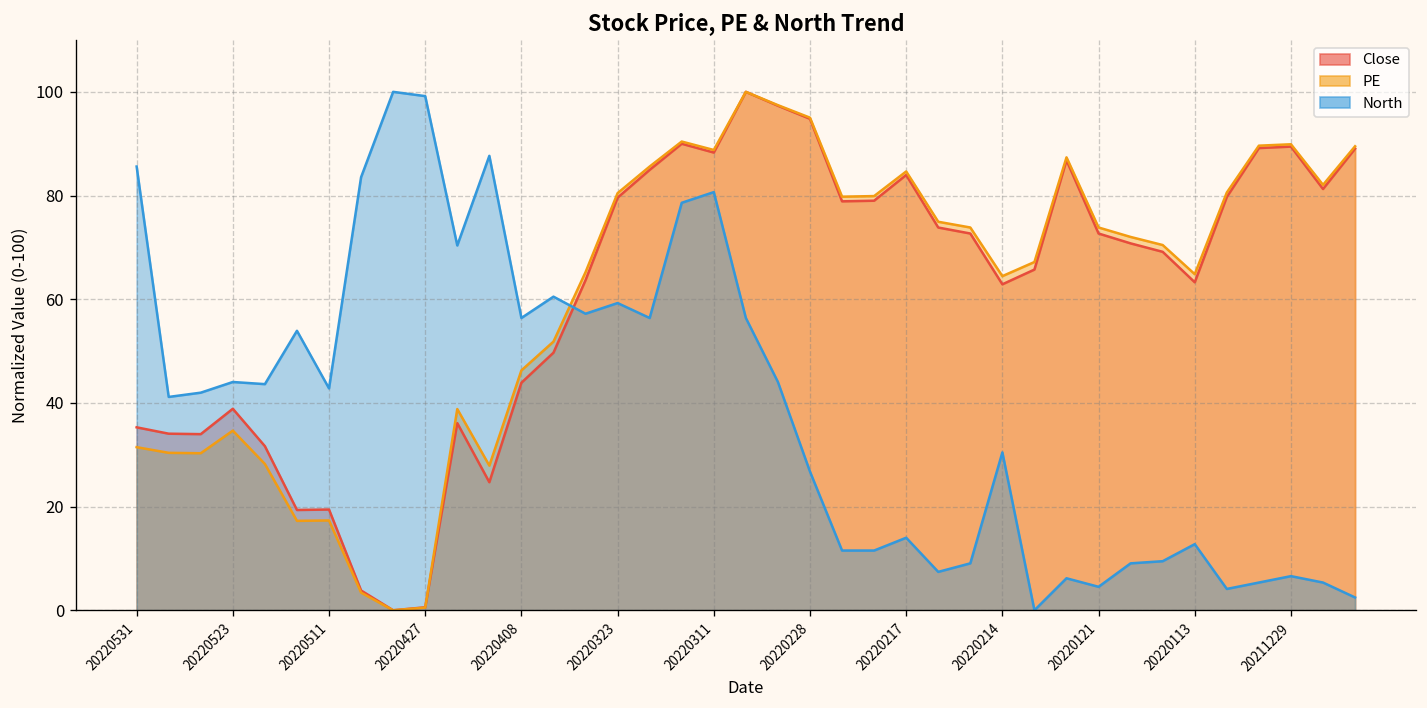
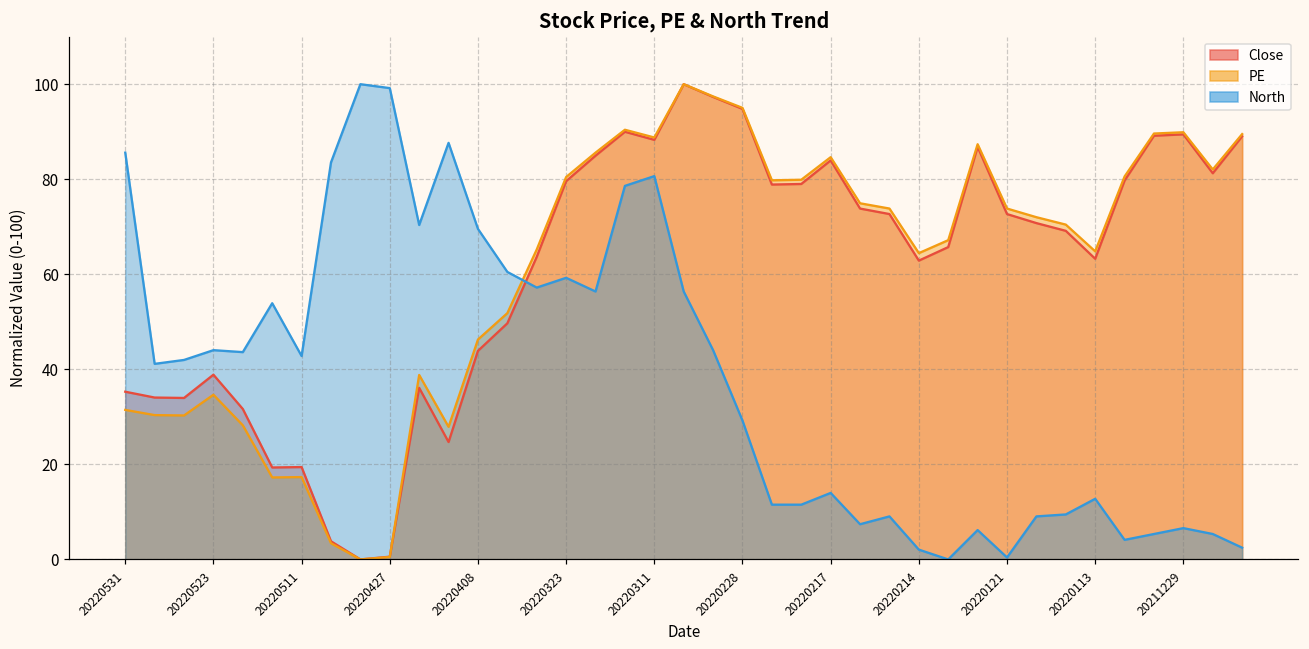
  {
    "North": {
      "20220531": 86,
      "20220523": 44,
      "20220511": 43,
      "20220427": 99,
-     "20220408": 56,
+     "20220408": 70,
      "20220323": 59,
      "20220311": 81,
-     "20220228": 27,
+     "20220228": 29,
      "20220217": 14,
-     "20220214": 30,
-     "20220121": 5,
+     "20220214": 2,
+     "20220121": 0,
      "20220113": 13,
      "20211229": 7
    }
  }
